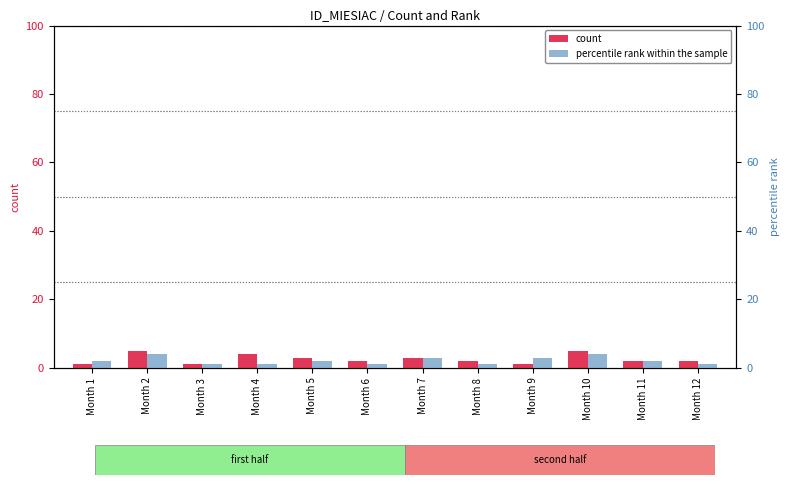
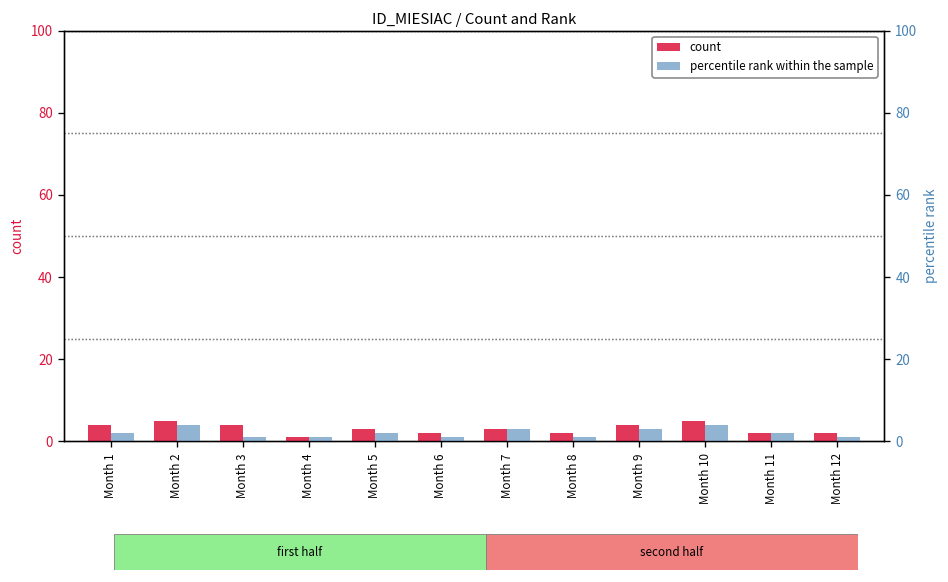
  {
    "count": {
-     "Month 1": 1,
+     "Month 1": 4,
      "Month 2": 5,
-     "Month 3": 1,
-     "Month 4": 4,
+     "Month 3": 4,
+     "Month 4": 1,
      "Month 5": 3,
      "Month 6": 2,
      "Month 7": 3,
      "Month 8": 2,
-     "Month 9": 1,
+     "Month 9": 4,
      "Month 10": 5,
      "Month 11": 2,
      "Month 12": 2
    },
    "percentile rank within the sample": {
      "Month 1": 2,
      "Month 2": 4,
      "Month 3": 1,
      "Month 4": 1,
      "Month 5": 2,
      "Month 6": 1,
      "Month 7": 3,
      "Month 8": 1,
      "Month 9": 3,
      "Month 10": 4,
      "Month 11": 2,
      "Month 12": 1
    }
  }
